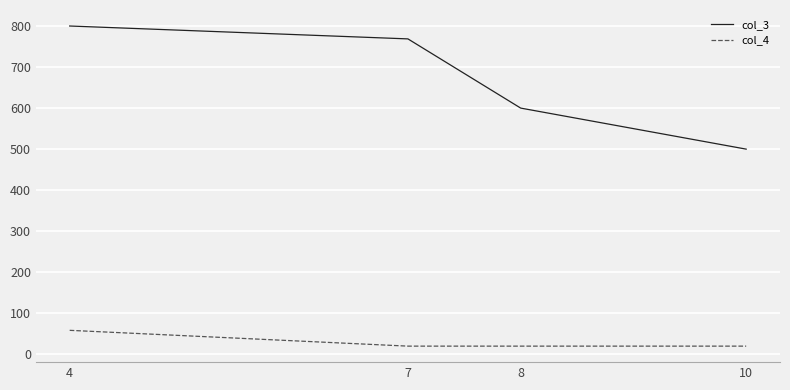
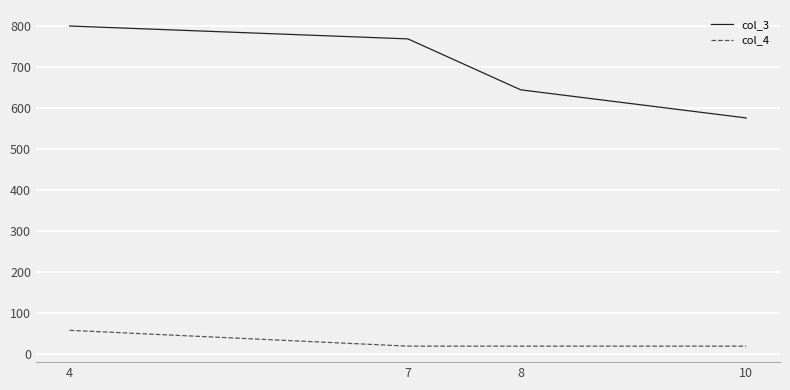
  {
    "col_3": {
      "4": 800,
      "7": 770,
-     "8": 600,
-     "10": 500
+     "8": 640,
+     "10": 580
    },
    "col_4": {
      "4": 60,
      "7": 20,
      "8": 20,
      "10": 20
    }
  }
